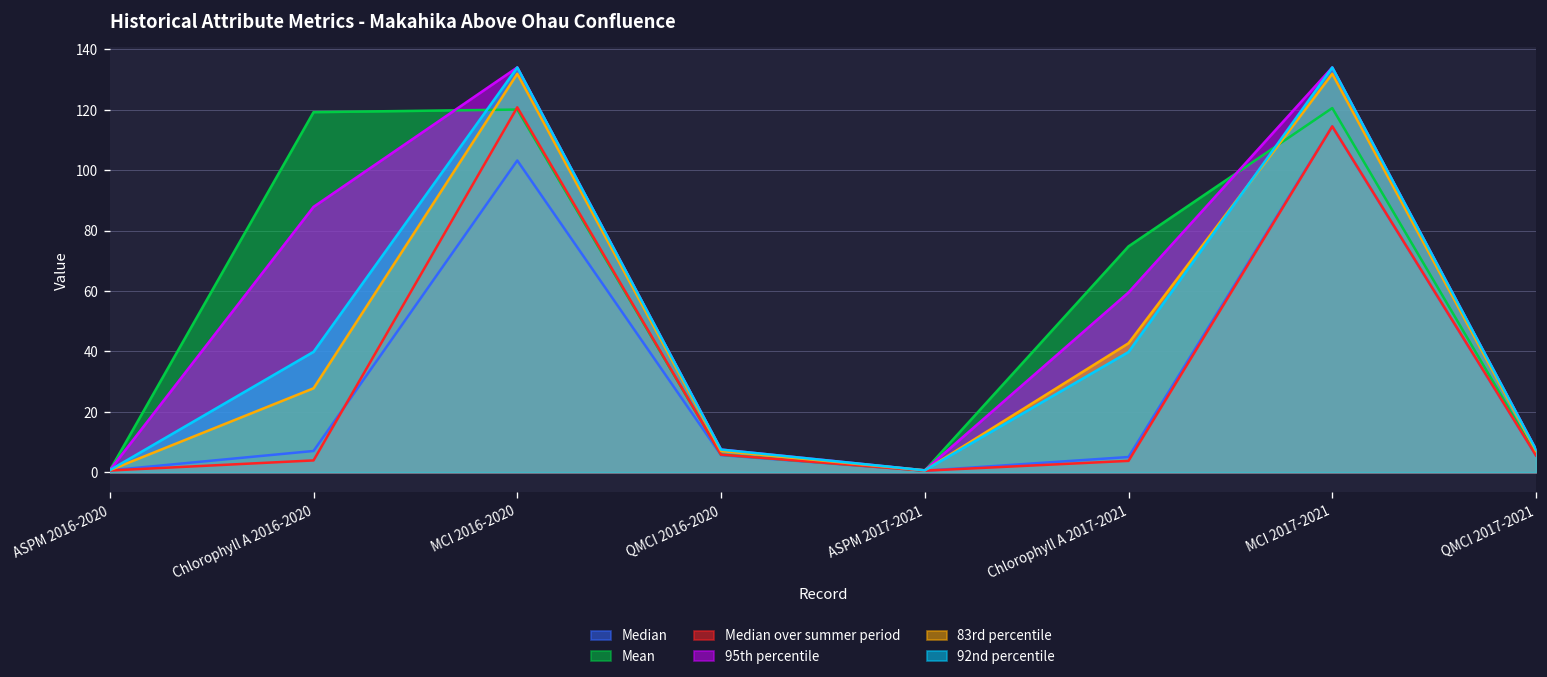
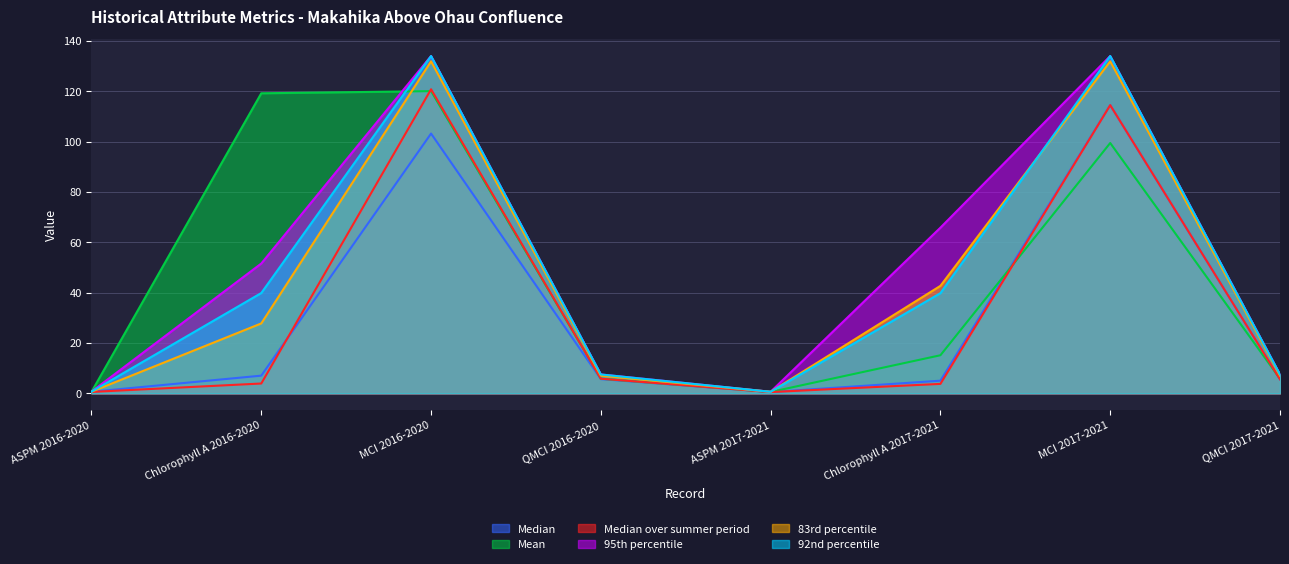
  {
    "Median": {
      "Chlorophyll A 2016-2020": 7,
      "MCI 2016-2020": 103,
      "Chlorophyll A 2017-2021": 5
    },
    "Mean": {
      "Chlorophyll A 2016-2020": 119,
-     "Chlorophyll A 2017-2021": 75,
-     "MCI 2017-2021": 121
+     "Chlorophyll A 2017-2021": 15,
+     "MCI 2017-2021": 99
    },
    "Median over summer period": {
      "Chlorophyll A 2016-2020": 4,
      "Chlorophyll A 2017-2021": 4
    },
    "95th percentile": {
-     "Chlorophyll A 2016-2020": 88,
-     "Chlorophyll A 2017-2021": 60
+     "Chlorophyll A 2016-2020": 52,
+     "Chlorophyll A 2017-2021": 66
    },
    "83rd percentile": {
      "Chlorophyll A 2016-2020": 28,
      "MCI 2016-2020": 132,
      "Chlorophyll A 2017-2021": 43,
      "MCI 2017-2021": 132
    },
    "92nd percentile": {
      "Chlorophyll A 2016-2020": 40,
      "Chlorophyll A 2017-2021": 40
    }
  }
